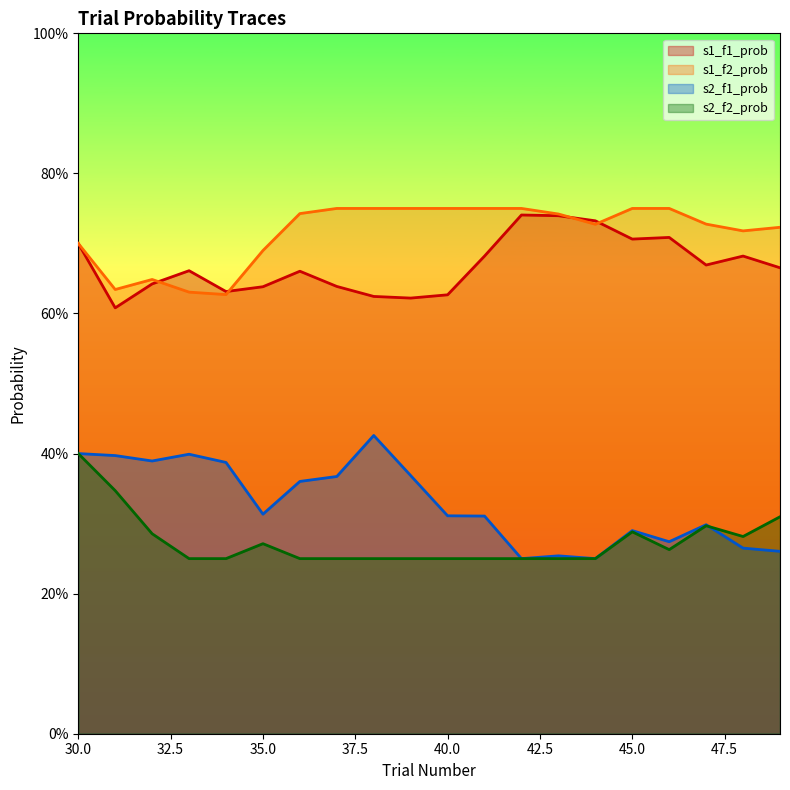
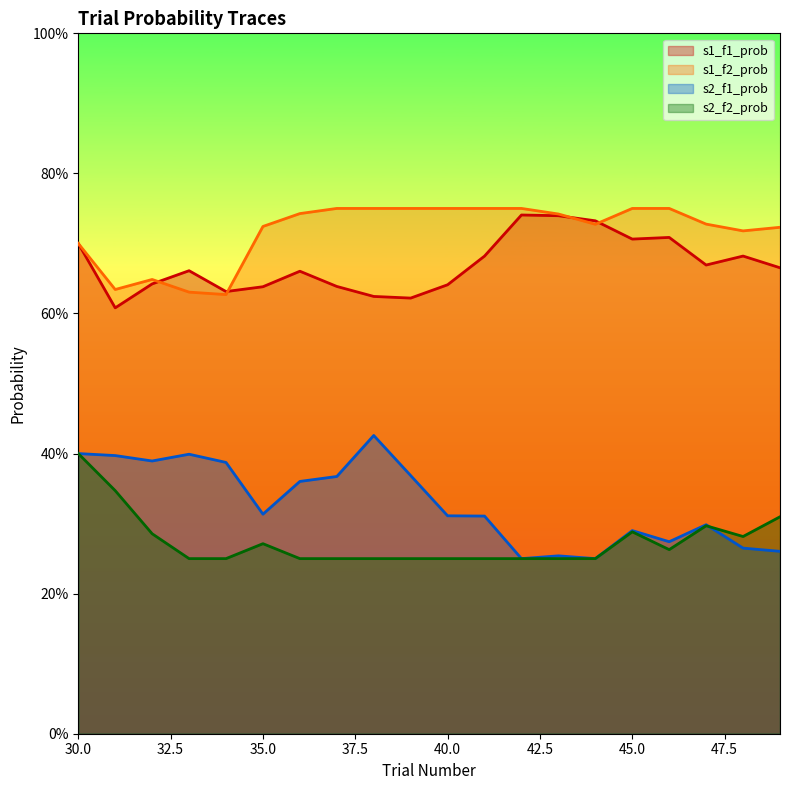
  {
    "s1_f1_prob": {
      "35.0": "64%",
-     "40.0": "63%",
+     "40.0": "64%",
      "45.0": "71%"
    },
    "s1_f2_prob": {
-     "35.0": "69%",
+     "35.0": "72%",
      "40.0": "75%",
      "45.0": "75%"
    },
    "s2_f1_prob": {
      "35.0": "31%",
      "40.0": "31%"
    },
    "s2_f2_prob": {
      "35.0": "27%",
      "40.0": "25%"
    }
  }
